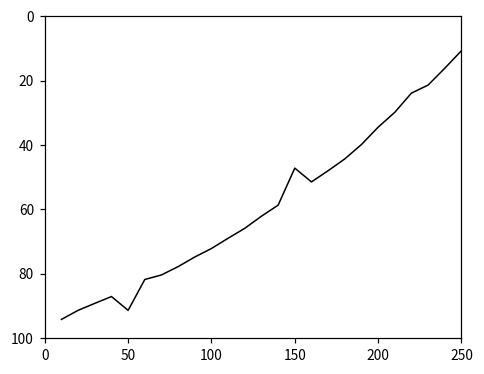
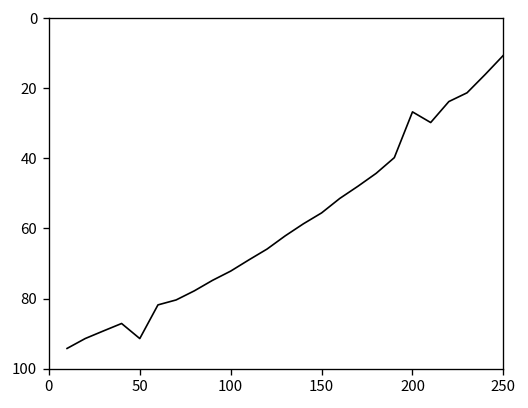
  {
    "50": 91,
    "100": 72,
-   "150": 47,
-   "200": 34,
+   "150": 56,
+   "200": 27,
    "250": 11
  }
